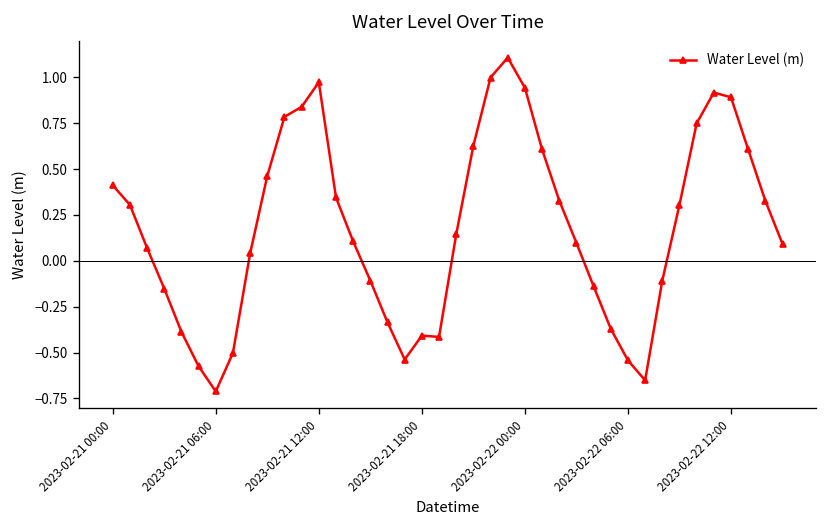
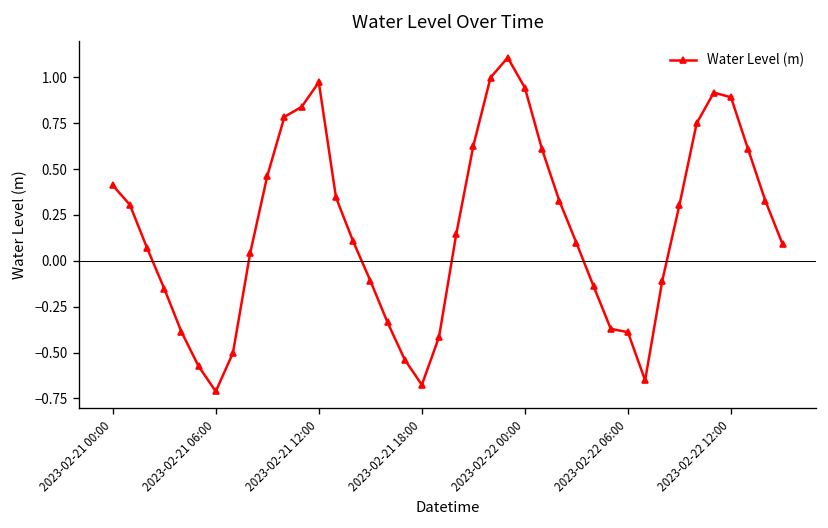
  {
    "2023-02-21 00:00": 0.41,
    "2023-02-21 06:00": -0.71,
    "2023-02-21 12:00": 0.97,
-   "2023-02-21 18:00": -0.41,
+   "2023-02-21 18:00": -0.68,
    "2023-02-22 00:00": 0.94,
-   "2023-02-22 06:00": -0.54,
+   "2023-02-22 06:00": -0.39,
    "2023-02-22 12:00": 0.89
  }
